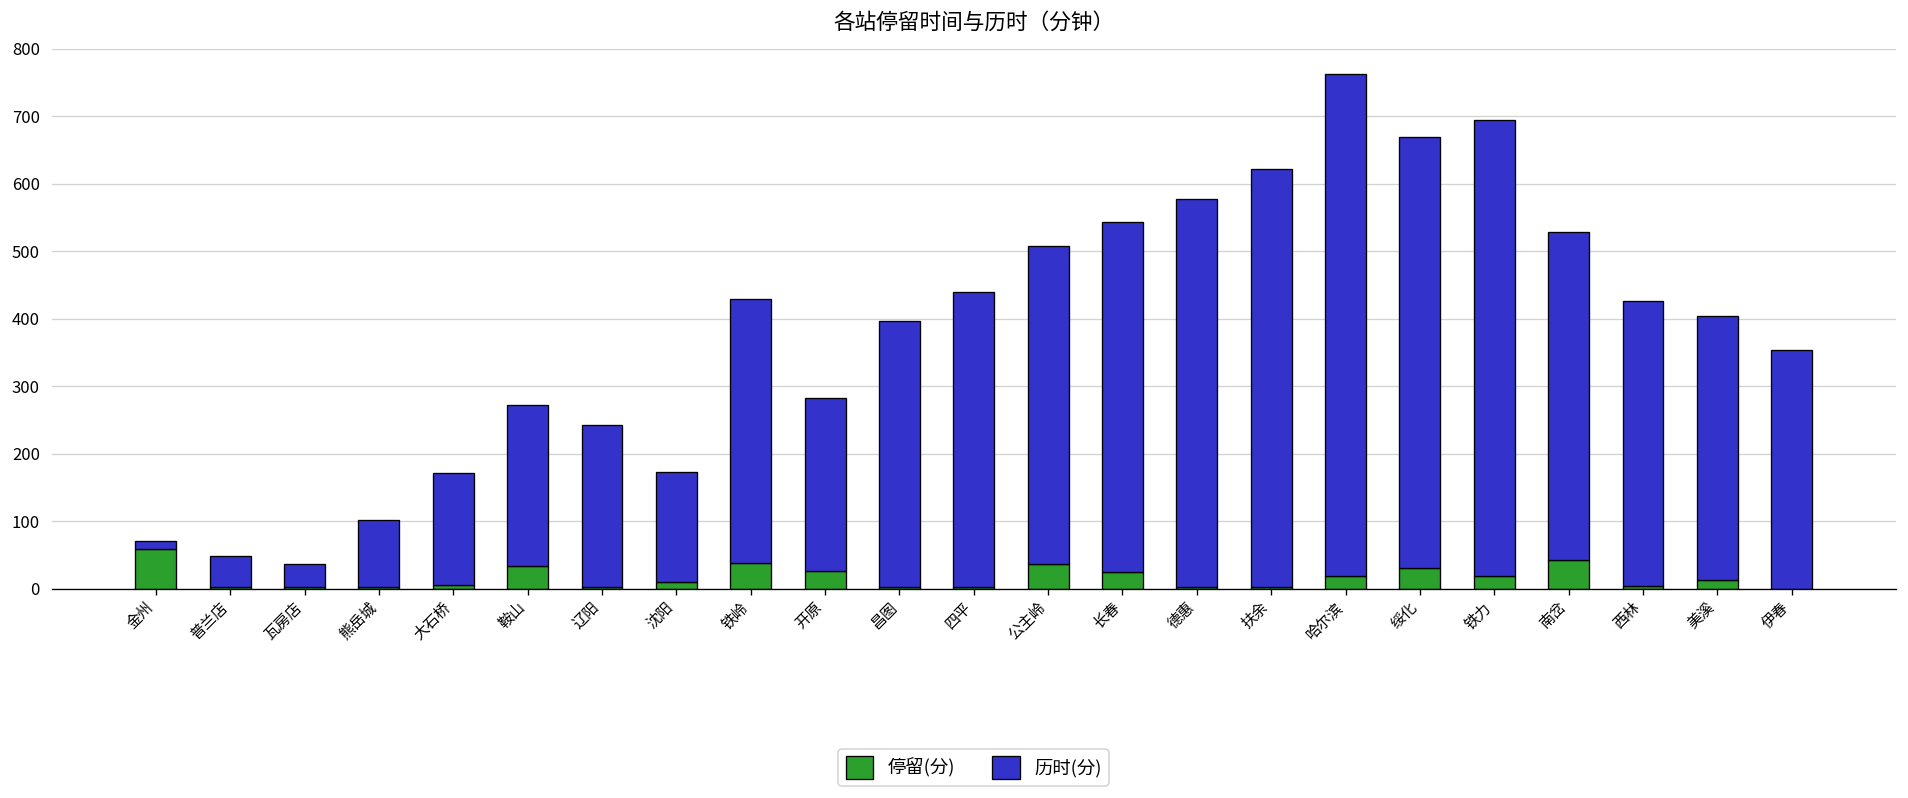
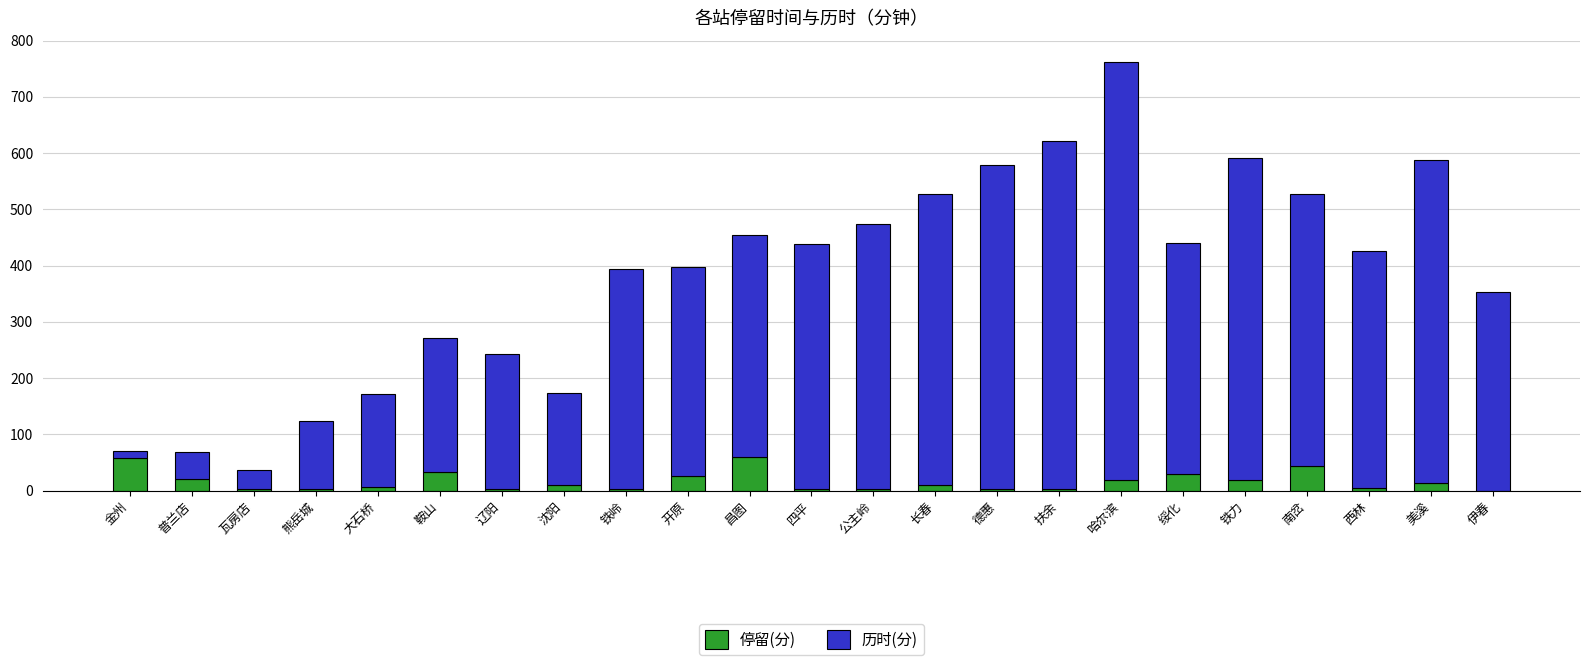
  {
    "停留(分)": {
      "金州": 60,
-     "普兰店": 0,
+     "普兰店": 20,
      "大石桥": 10,
      "鞍山": 30,
      "沈阳": 10,
-     "铁岭": 40,
+     "铁岭": 0,
      "开原": 30,
-     "昌图": 0,
-     "公主岭": 40,
-     "长春": 30,
+     "昌图": 60,
+     "公主岭": 0,
+     "长春": 10,
      "哈尔滨": 20,
      "绥化": 30,
      "铁力": 20,
      "南岔": 40,
      "美溪": 10,
      "伊春": 0
    },
    "历时(分)": {
      "金州": 10,
      "普兰店": 50,
      "瓦房店": 30,
-     "熊岳城": 100,
+     "熊岳城": 120,
      "大石桥": 170,
      "鞍山": 240,
      "辽阳": 240,
      "沈阳": 160,
      "铁岭": 390,
-     "开原": 260,
+     "开原": 370,
      "昌图": 400,
      "四平": 440,
      "公主岭": 470,
      "长春": 520,
      "德惠": 580,
      "扶余": 620,
      "哈尔滨": 740,
-     "绥化": 640,
-     "铁力": 680,
+     "绥化": 410,
+     "铁力": 570,
      "南岔": 490,
      "西林": 420,
-     "美溪": 390,
+     "美溪": 570,
      "伊春": 350
    }
  }
